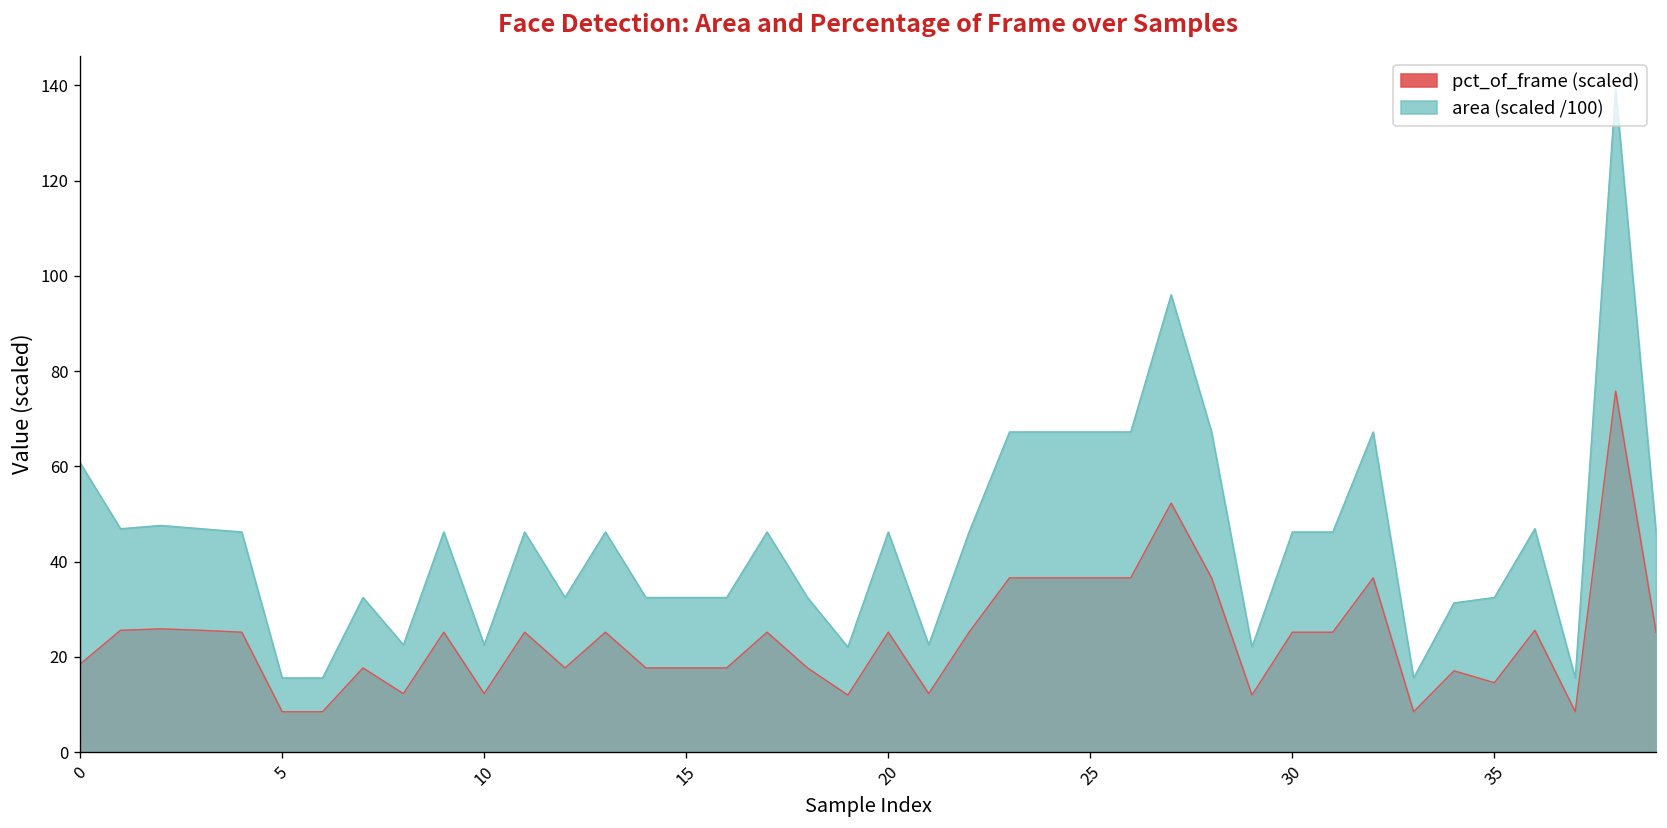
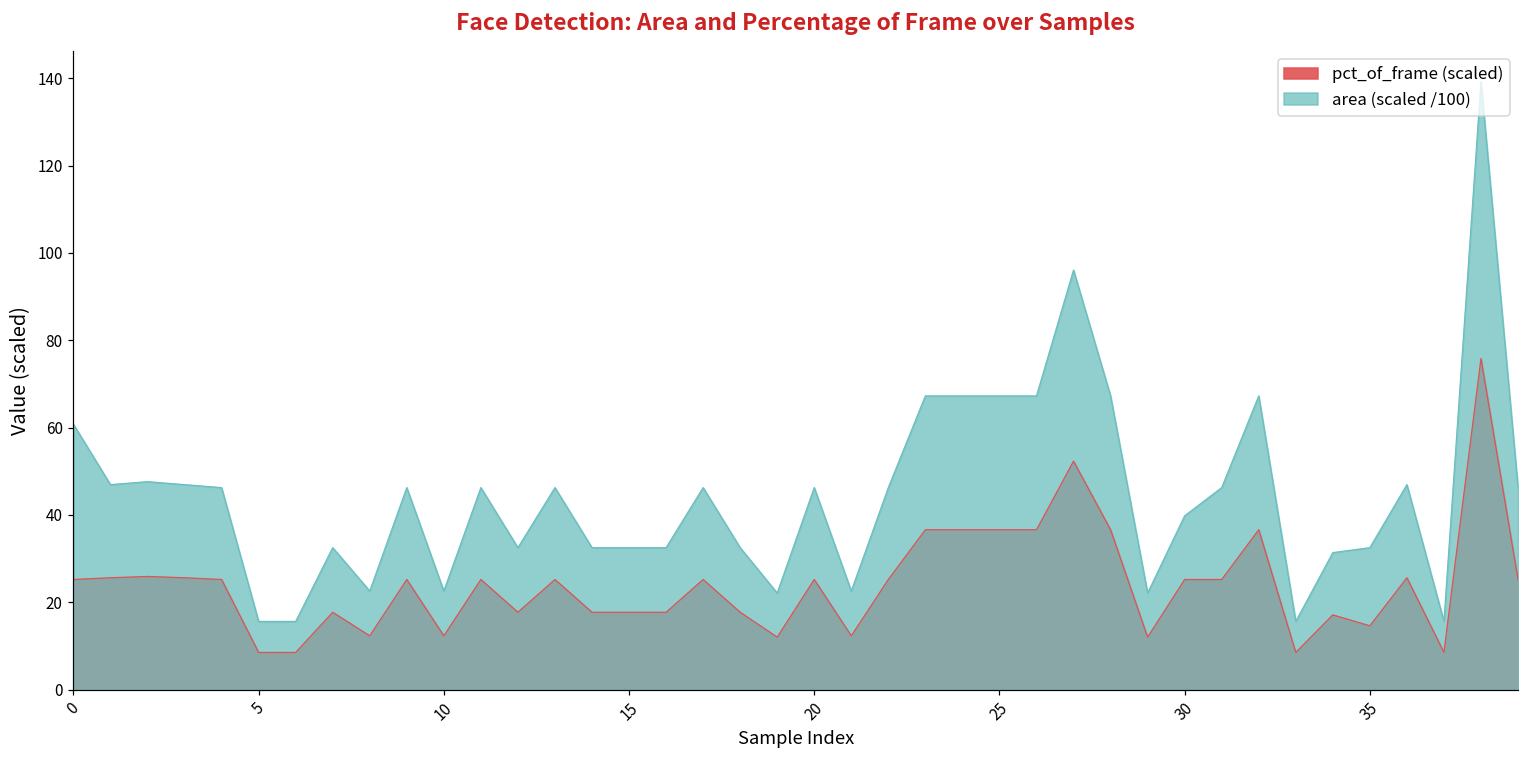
  {
    "pct_of_frame (scaled)": {
-     "0": 19,
+     "0": 25,
      "5": 9,
      "10": 12,
      "15": 18,
      "20": 25,
      "25": 37,
      "30": 25,
      "35": 15
    },
    "area (scaled /100)": {
      "0": 61,
      "5": 16,
      "10": 23,
      "15": 32,
      "20": 46,
      "25": 67,
-     "30": 46,
+     "30": 40,
      "35": 32
    }
  }
